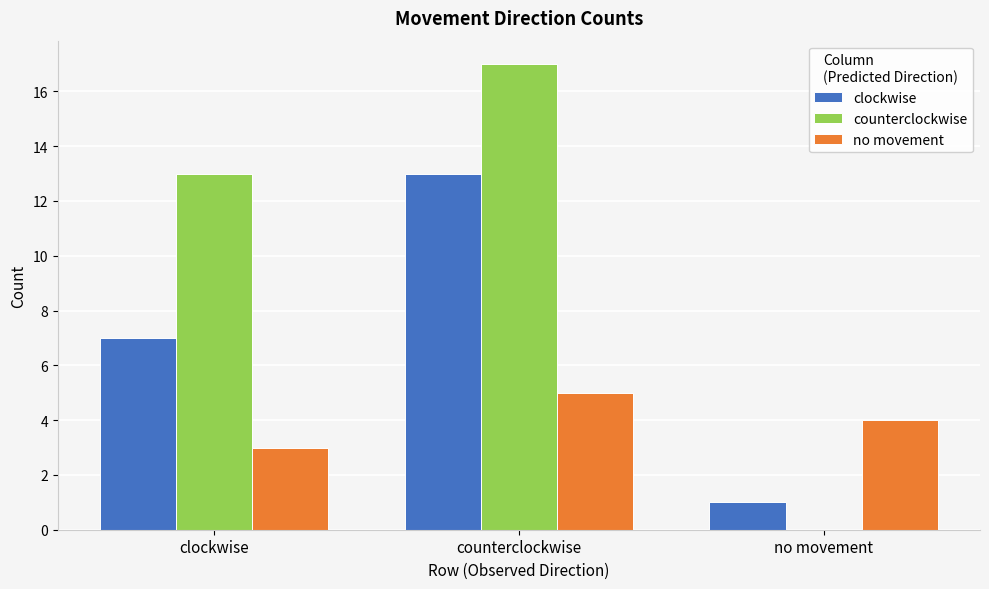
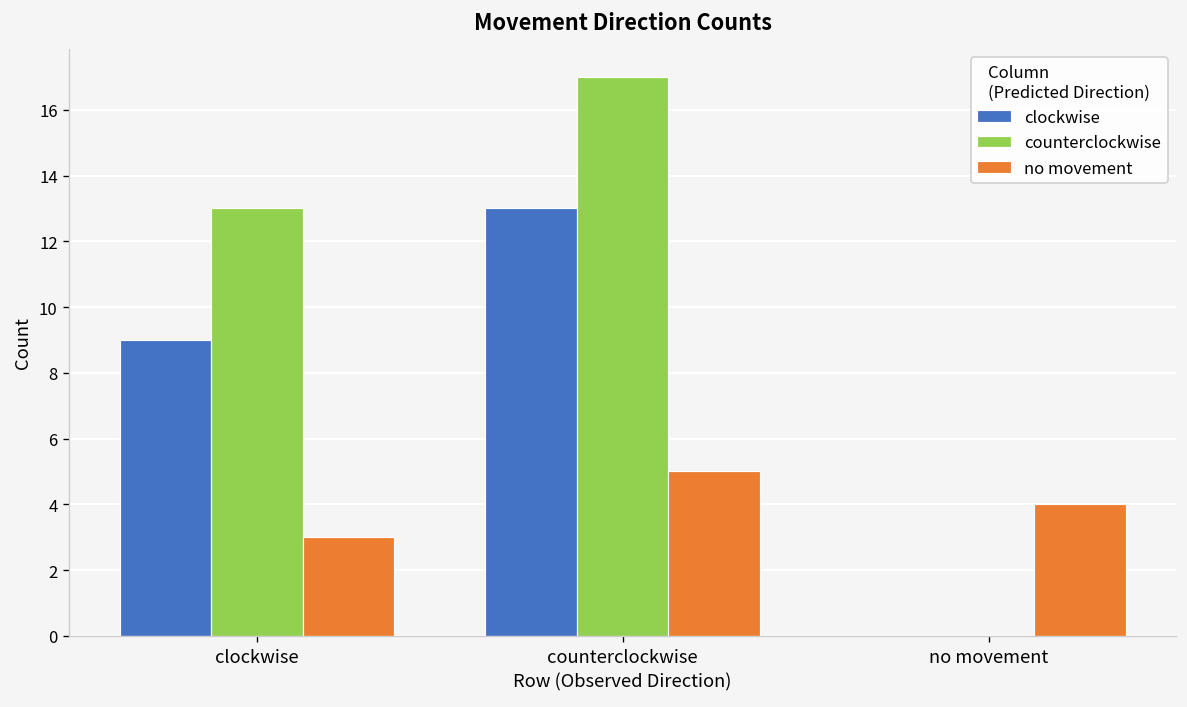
  {
    "clockwise": {
-     "clockwise": 7,
+     "clockwise": 9,
      "counterclockwise": 13,
-     "no movement": 1
+     "no movement": 0
    },
    "counterclockwise": {
      "clockwise": 13,
      "counterclockwise": 17,
      "no movement": 0
    },
    "no movement": {
      "clockwise": 3,
      "counterclockwise": 5,
      "no movement": 4
    }
  }
